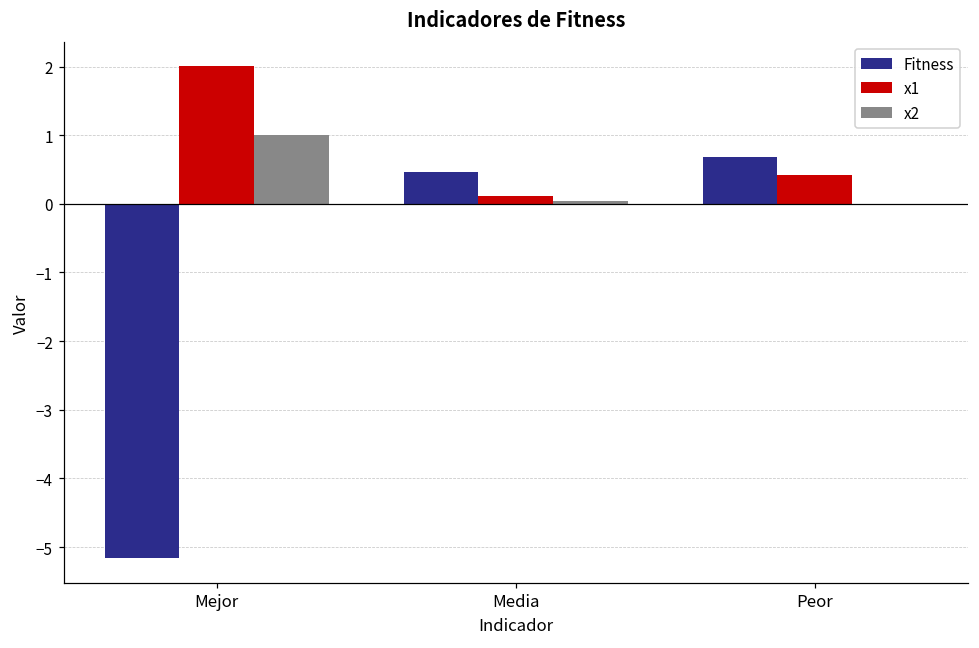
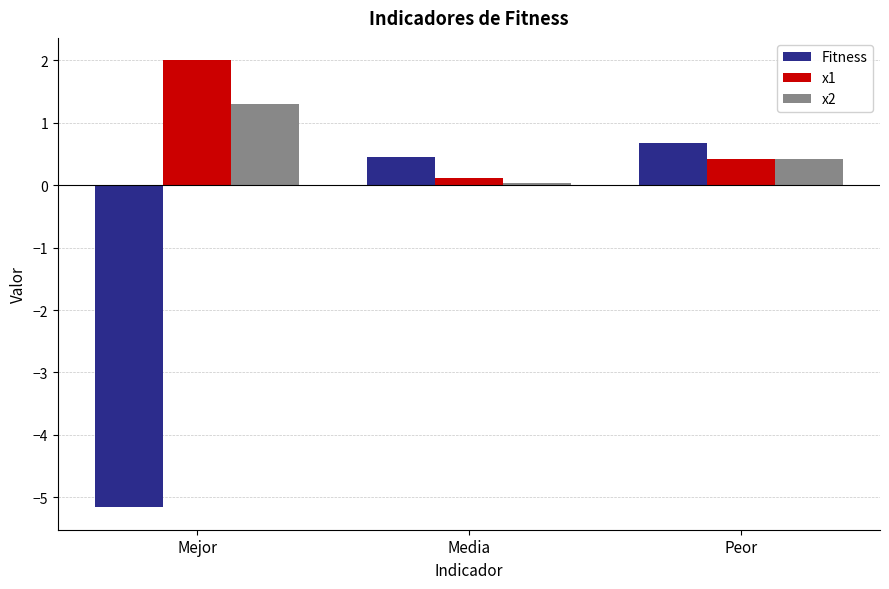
  {
    "Fitness": {
      "Mejor": -5.2,
      "Media": 0.5,
      "Peor": 0.7
    },
    "x1": {
      "Mejor": 2.0,
      "Media": 0.1,
      "Peor": 0.4
    },
    "x2": {
-     "Mejor": 1.0,
-     "Peor": 0.0
+     "Mejor": 1.3,
+     "Peor": 0.4
    }
  }
